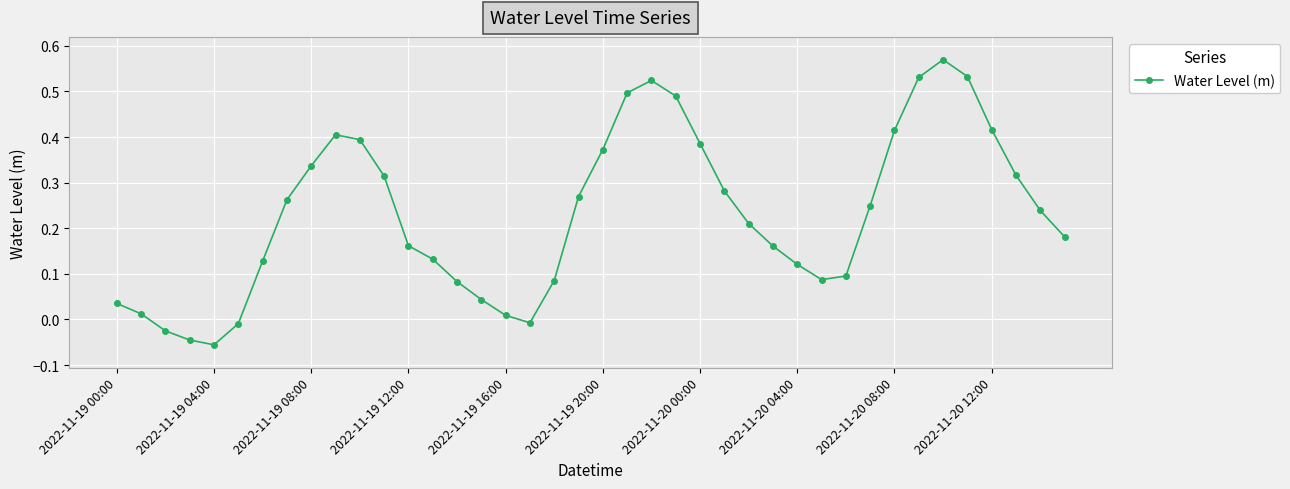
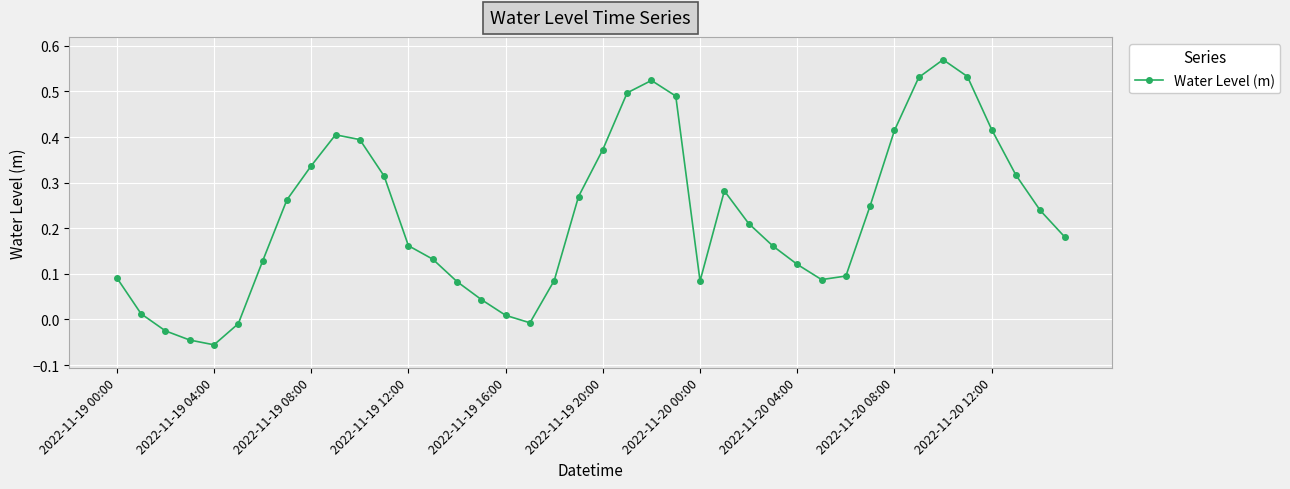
  {
-   "2022-11-19 00:00": 0.04,
+   "2022-11-19 00:00": 0.09,
    "2022-11-19 04:00": -0.06,
    "2022-11-19 08:00": 0.34,
    "2022-11-19 12:00": 0.16,
    "2022-11-19 16:00": 0.01,
    "2022-11-19 20:00": 0.37,
-   "2022-11-20 00:00": 0.39,
+   "2022-11-20 00:00": 0.08,
    "2022-11-20 04:00": 0.12,
    "2022-11-20 08:00": 0.41,
    "2022-11-20 12:00": 0.42
  }
